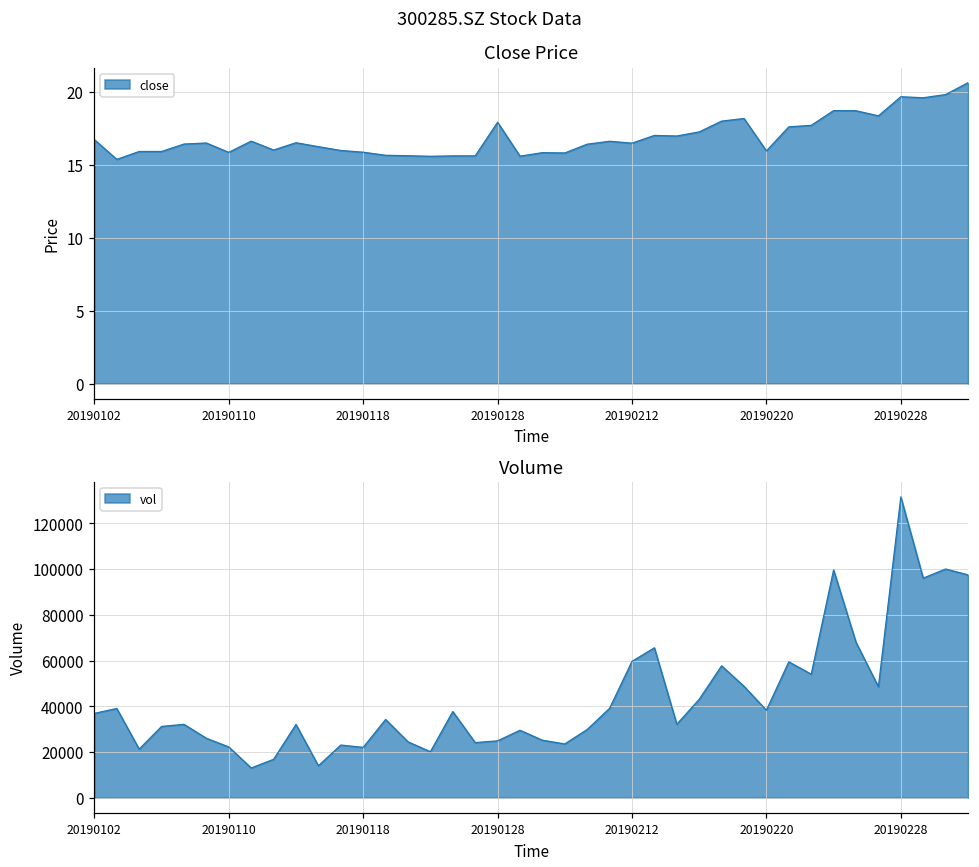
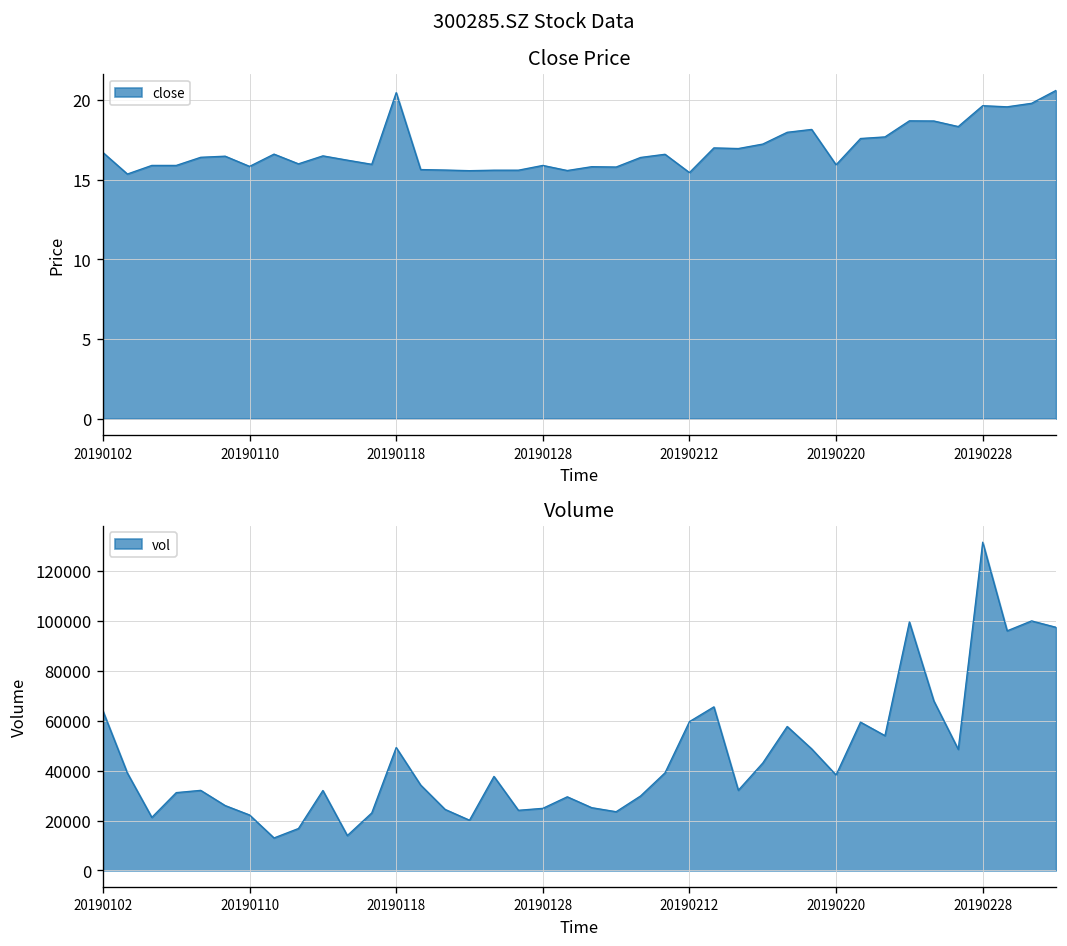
  {
    "Close Price": {
      "20190102": 16.7,
      "20190110": 15.8,
-     "20190118": 15.9,
-     "20190128": 17.9,
-     "20190212": 16.5,
+     "20190118": 20.5,
+     "20190128": 15.9,
+     "20190212": 15.5,
      "20190220": 15.9,
      "20190228": 19.7
    },
    "Volume": {
-     "20190102": 37000,
+     "20190102": 64000,
      "20190110": 22000,
-     "20190118": 22000,
+     "20190118": 49000,
      "20190128": 25000,
      "20190212": 60000,
      "20190220": 38000,
      "20190228": 132000
    }
  }
